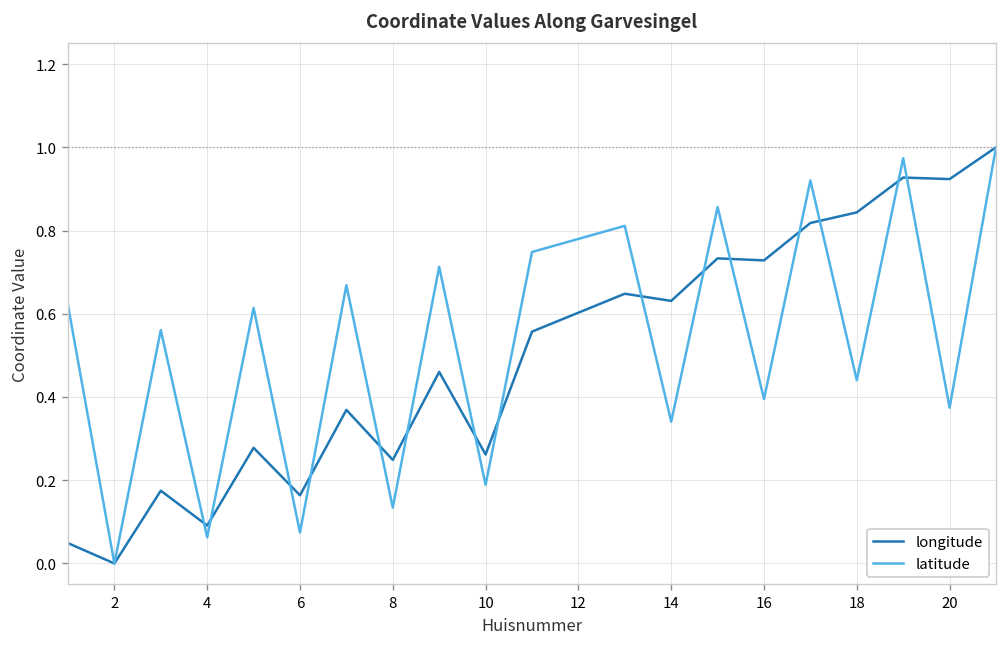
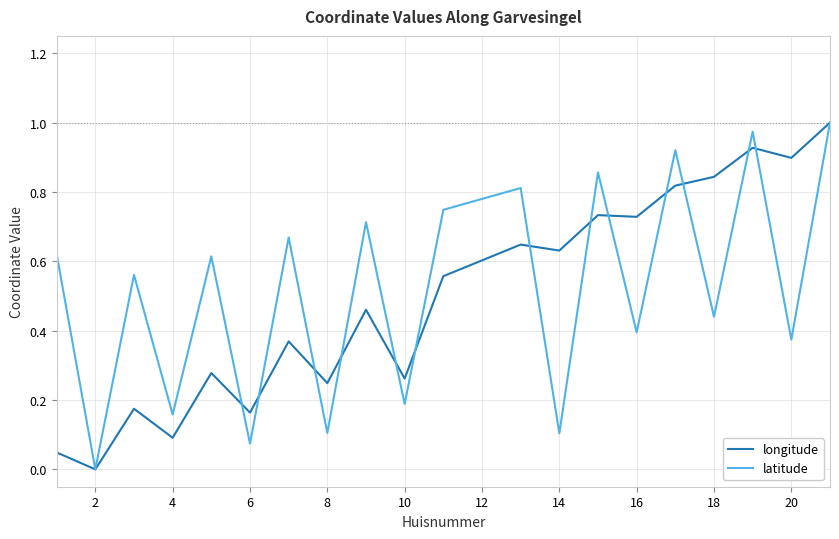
  {
    "longitude": {
      "4": 0.09,
      "6": 0.16,
      "8": 0.25,
      "10": 0.26,
      "14": 0.63,
      "16": 0.73,
      "18": 0.84,
-     "20": 0.92
+     "20": 0.90
    },
    "latitude": {
-     "4": 0.06,
+     "4": 0.16,
      "6": 0.07,
-     "8": 0.13,
+     "8": 0.10,
      "10": 0.19,
-     "14": 0.34,
+     "14": 0.10,
      "16": 0.40,
      "18": 0.44,
      "20": 0.37
    }
  }
